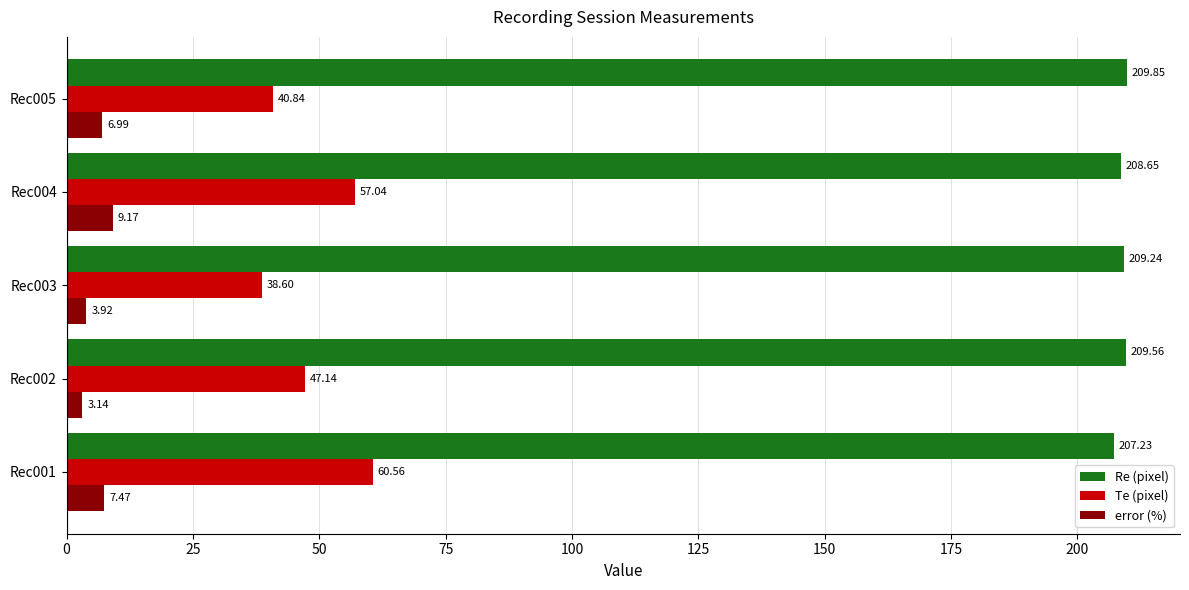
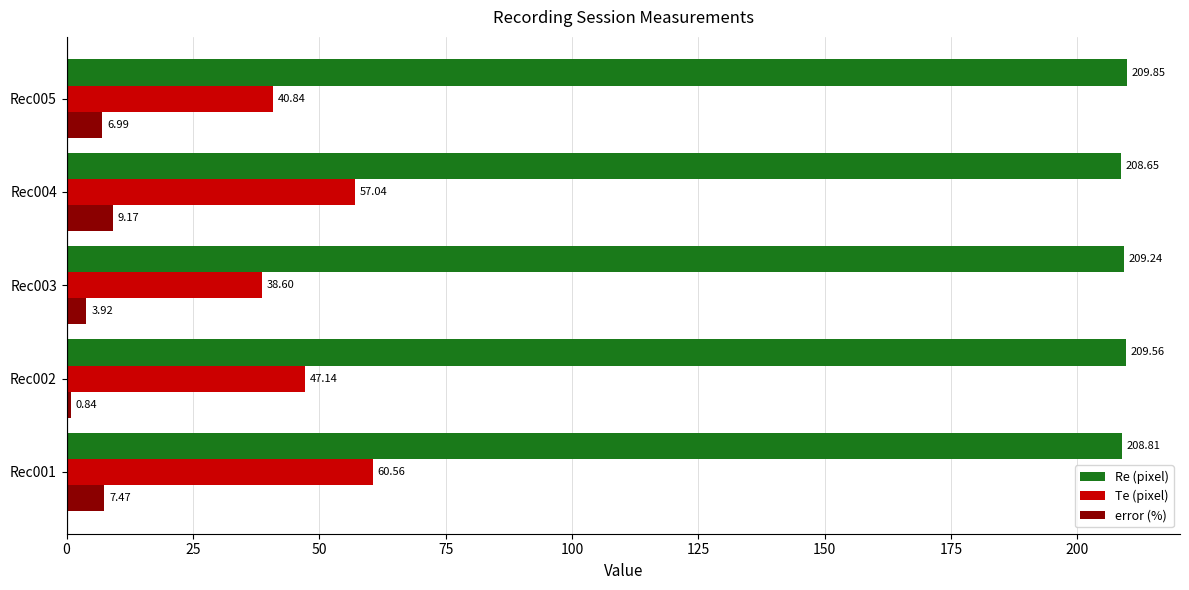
  {
    "Re (pixel)": {
      "Rec005": 209.85,
      "Rec004": 208.65,
      "Rec003": 209.24,
      "Rec002": 209.56,
-     "Rec001": 207.23
+     "Rec001": 208.81
    },
    "Te (pixel)": {
      "Rec005": 40.84,
      "Rec004": 57.04,
      "Rec003": 38.60,
      "Rec002": 47.14,
      "Rec001": 60.56
    },
    "error (%)": {
      "Rec005": 6.99,
      "Rec004": 9.17,
      "Rec003": 3.92,
-     "Rec002": 3.14,
+     "Rec002": 0.84,
      "Rec001": 7.47
    }
  }
